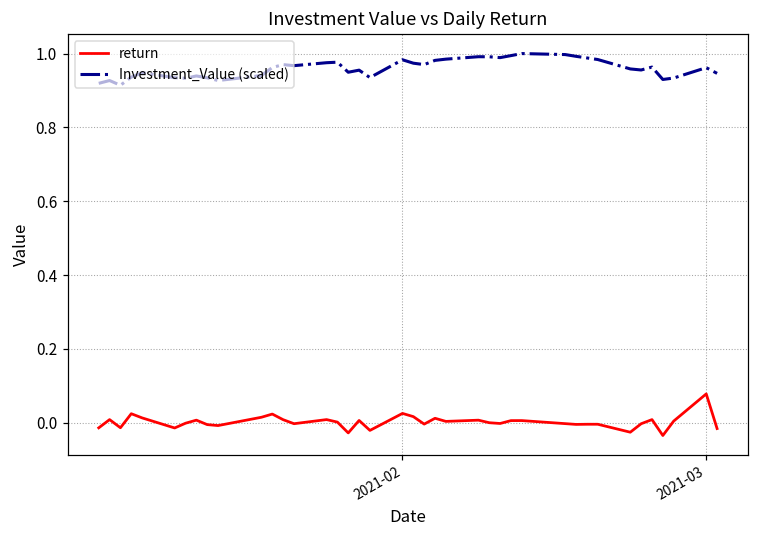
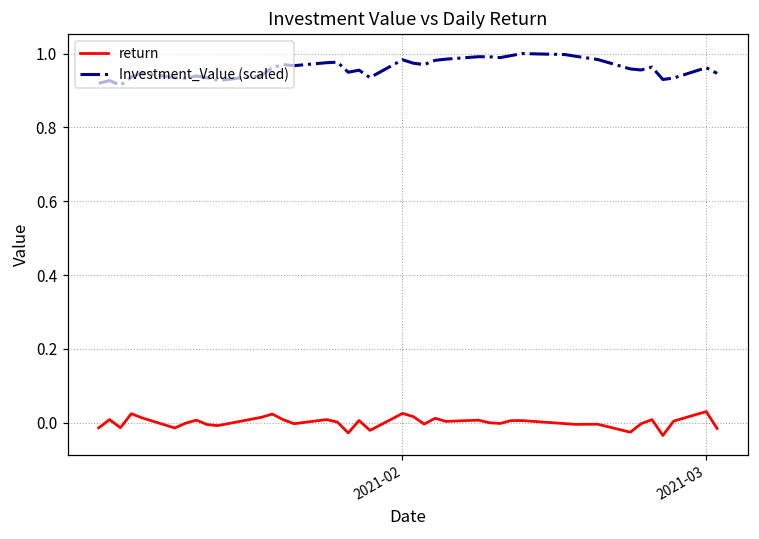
  {
    "return": {
      "2021-02": 0.02,
-     "2021-03": 0.08
+     "2021-03": 0.03
    },
    "Investment_Value (scaled)": {
      "2021-02": 0.98,
      "2021-03": 0.96
    }
  }
